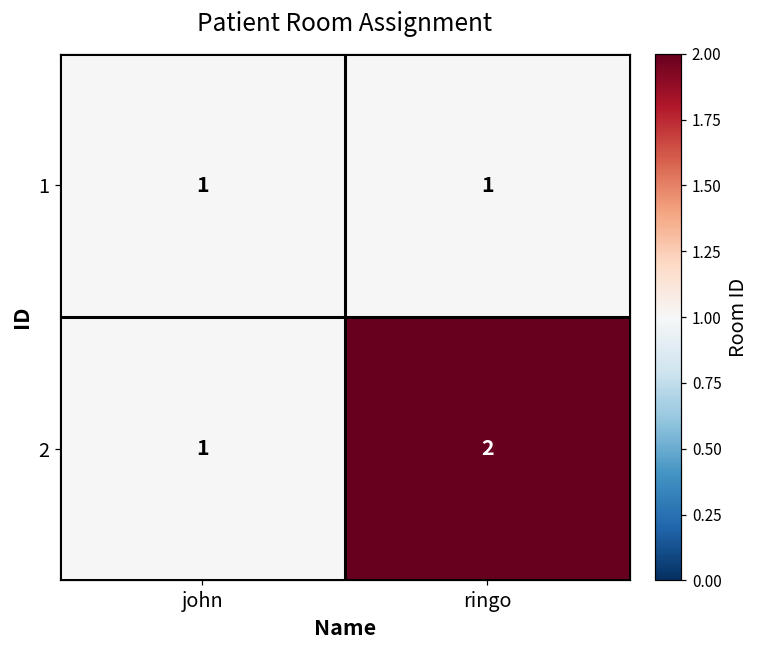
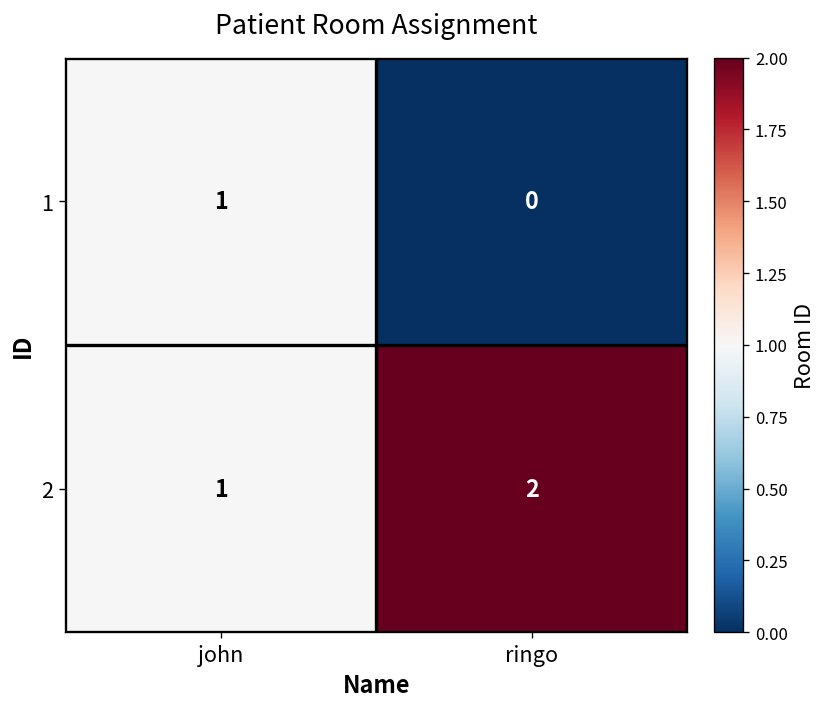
  {
    "1": {
      "john": 1,
-     "ringo": 1
+     "ringo": 0
    },
    "2": {
      "john": 1,
      "ringo": 2
    }
  }
